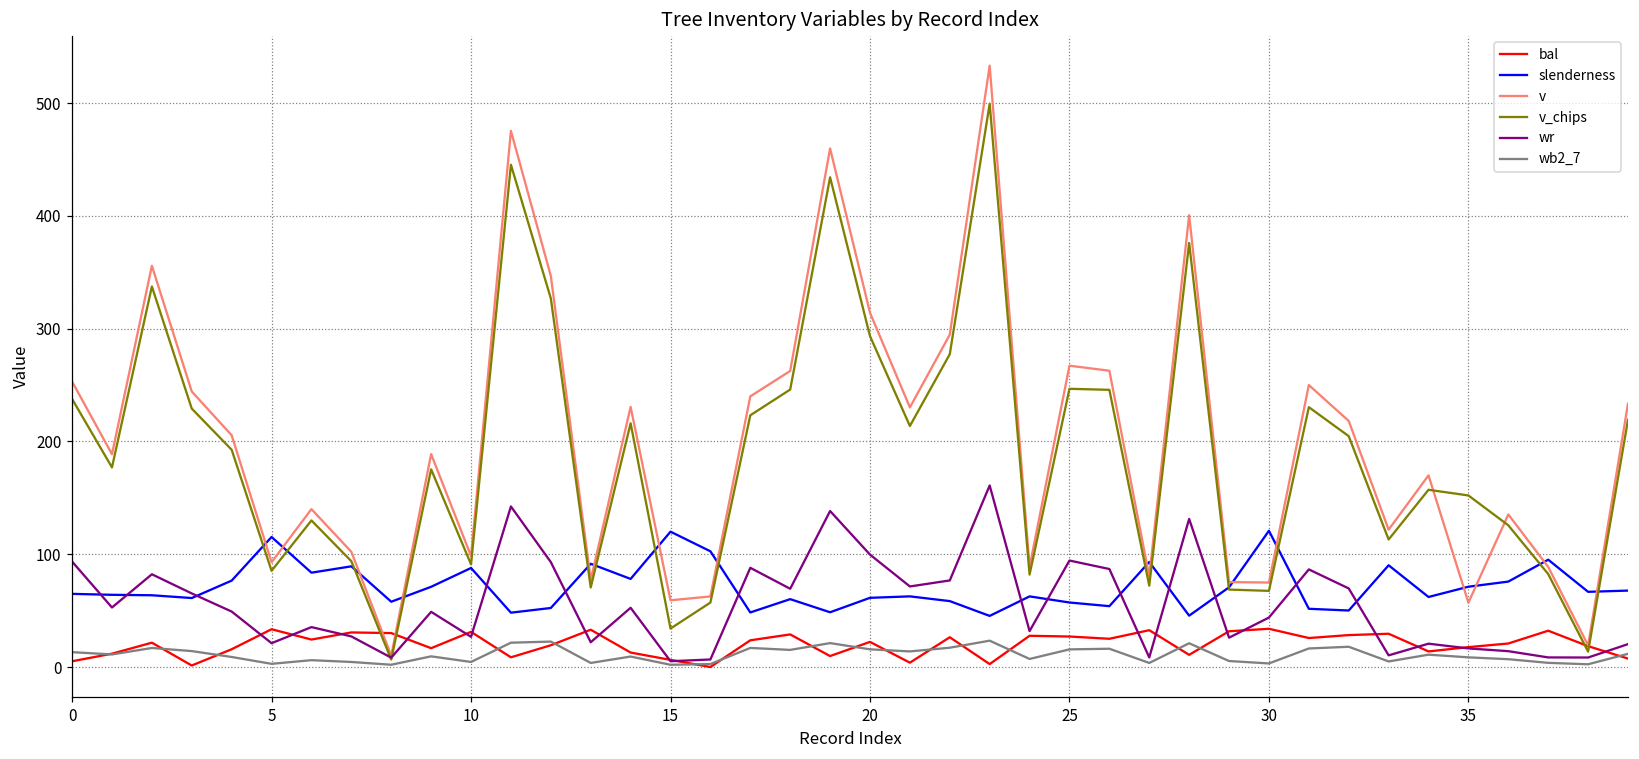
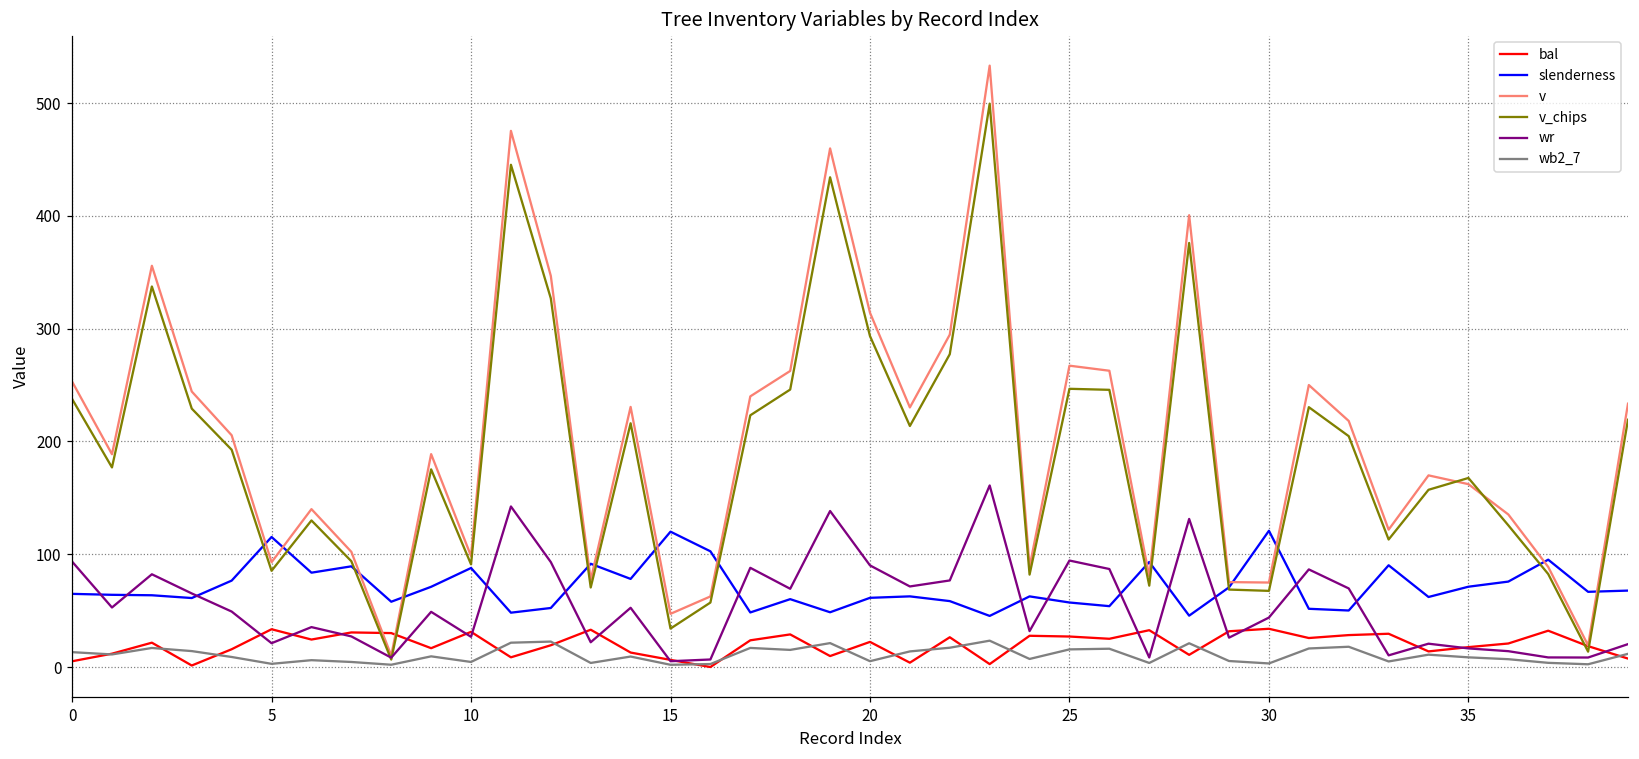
  {
    "bal": {
      "0": 5,
      "5": 34,
      "10": 31,
      "20": 22,
      "25": 27,
      "30": 34
    },
    "slenderness": {
      "0": 65,
      "5": 115,
      "10": 88,
      "15": 120,
      "20": 61,
      "25": 57,
      "30": 121,
      "35": 71
    },
    "v": {
      "0": 253,
      "5": 93,
      "10": 98,
-     "15": 59,
+     "15": 47,
      "20": 314,
      "25": 267,
      "30": 75,
-     "35": 57
+     "35": 162
    },
    "v_chips": {
      "0": 238,
      "5": 85,
      "10": 91,
      "15": 34,
      "20": 293,
      "25": 247,
      "30": 68,
-     "35": 152
+     "35": 168
    },
    "wr": {
      "0": 93,
      "5": 21,
      "10": 27,
-     "20": 100,
+     "20": 90,
      "25": 94,
      "30": 44
    },
    "wb2_7": {
      "0": 13,
      "5": 3,
      "10": 4,
      "15": 2,
-     "20": 16,
+     "20": 5,
      "25": 16,
      "30": 3,
      "35": 9
    }
  }
